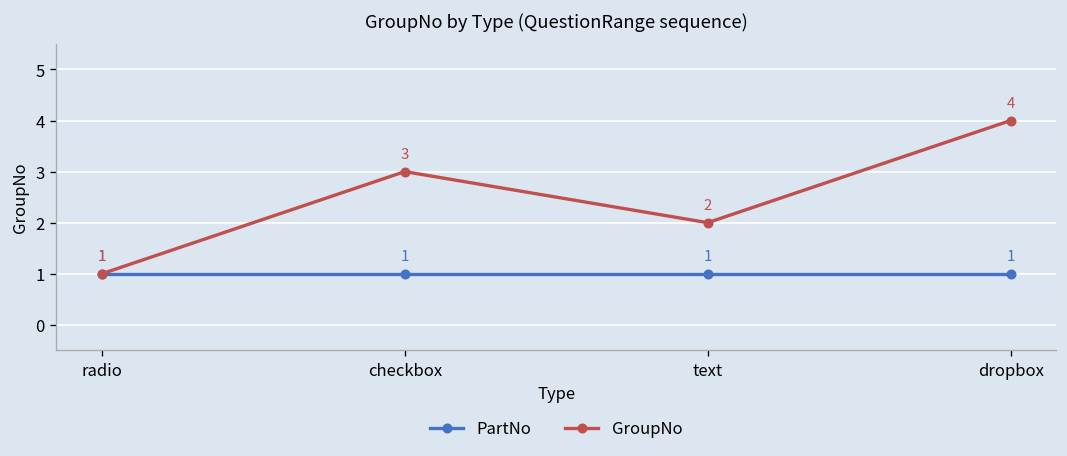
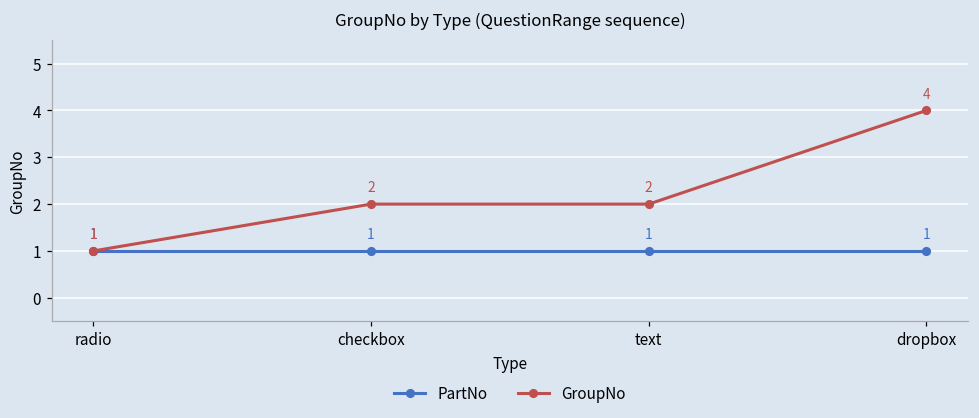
  {
    "PartNo": {
      "checkbox": 1,
      "text": 1,
      "dropbox": 1
    },
    "GroupNo": {
-     "checkbox": 3,
+     "checkbox": 2,
      "text": 2,
      "dropbox": 4
    }
  }
